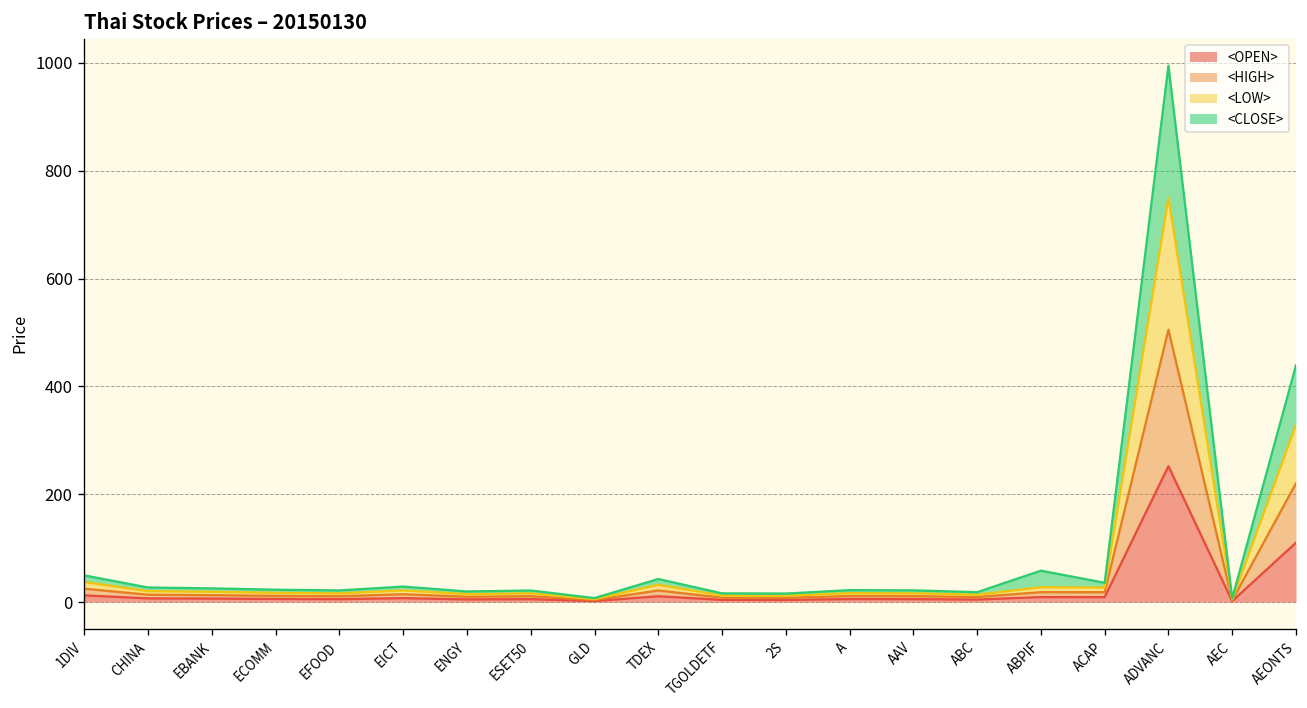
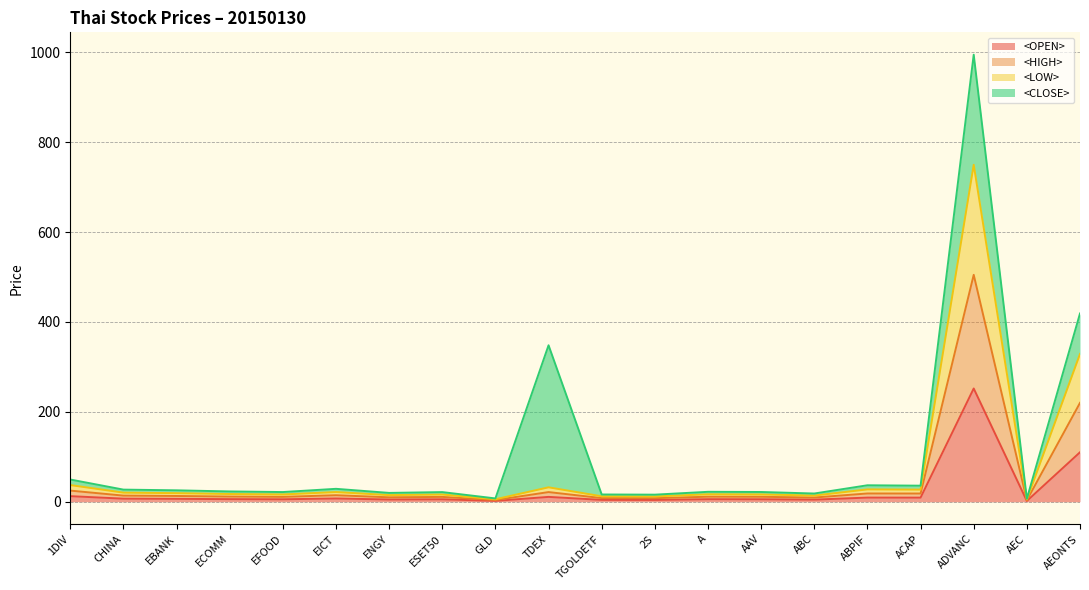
  {
    "<CLOSE>": {
      "1DIV": 10,
      "CHINA": 10,
      "EBANK": 10,
      "EICT": 10,
-     "TDEX": 10,
-     "ABPIF": 30,
+     "TDEX": 320,
+     "ABPIF": 10,
      "ACAP": 10,
      "ADVANC": 250,
-     "AEONTS": 110
+     "AEONTS": 90
    }
  }
